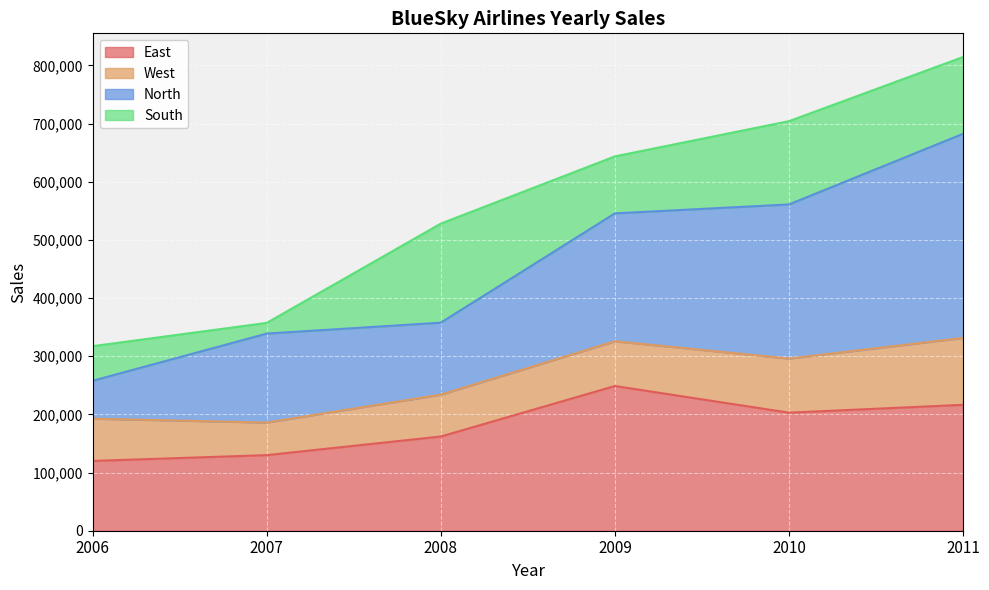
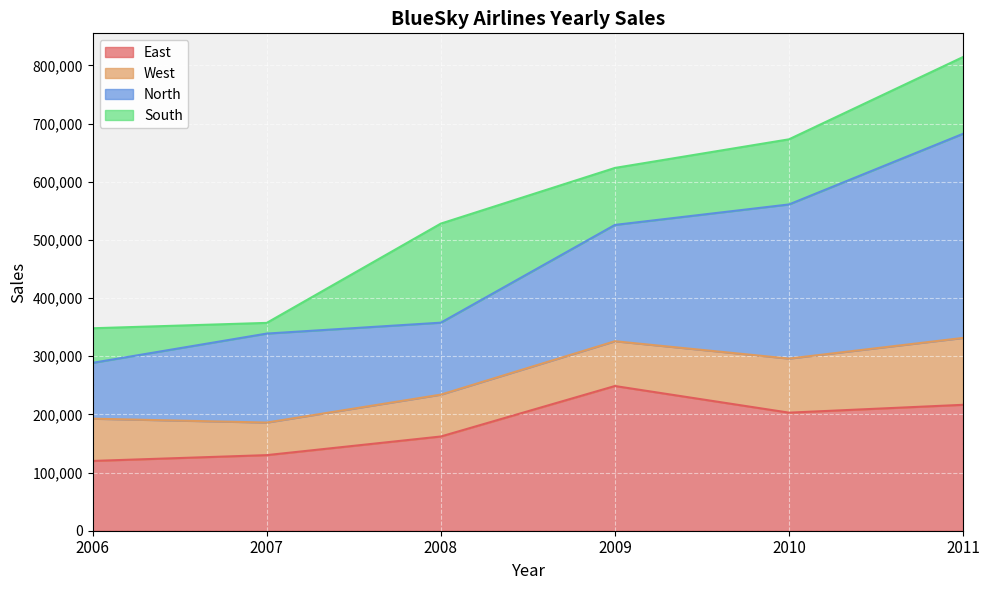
  {
    "East": {
      "2006": "120,000",
      "2007": "130,000",
      "2008": "160,000",
      "2009": "250,000",
      "2010": "200,000",
      "2011": "220,000"
    },
    "West": {
      "2006": "70,000",
      "2007": "60,000",
      "2008": "70,000",
      "2009": "80,000",
      "2010": "90,000",
      "2011": "120,000"
    },
    "North": {
-     "2006": "70,000",
+     "2006": "100,000",
      "2007": "150,000",
      "2008": "120,000",
-     "2009": "220,000",
+     "2009": "200,000",
      "2010": "270,000",
      "2011": "350,000"
    },
    "South": {
      "2006": "60,000",
      "2007": "20,000",
      "2008": "170,000",
      "2009": "100,000",
-     "2010": "140,000",
+     "2010": "110,000",
      "2011": "130,000"
    }
  }
